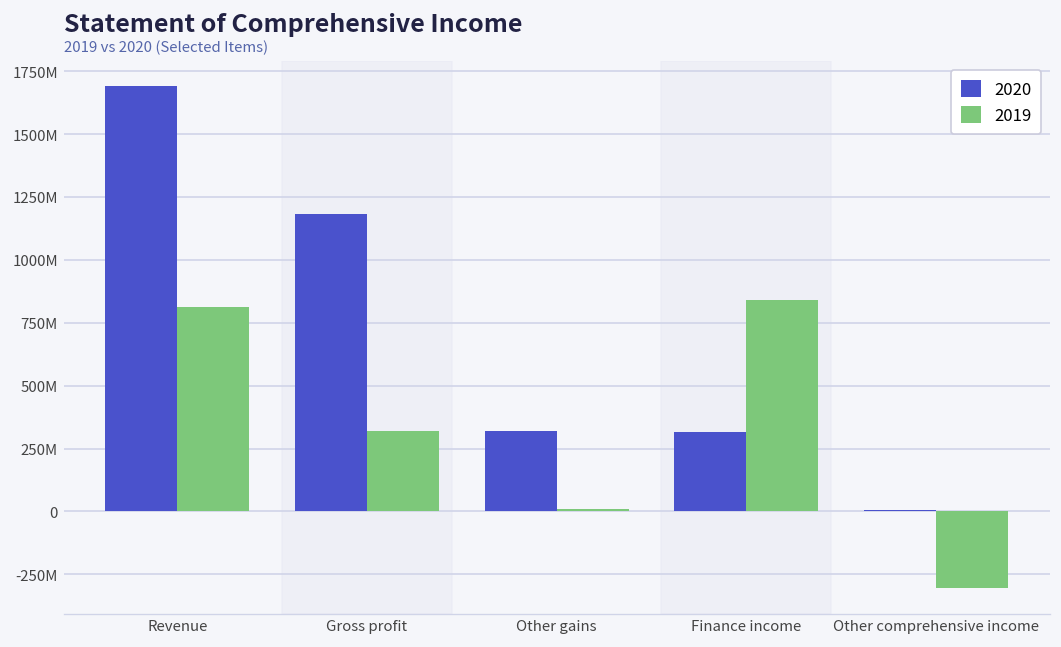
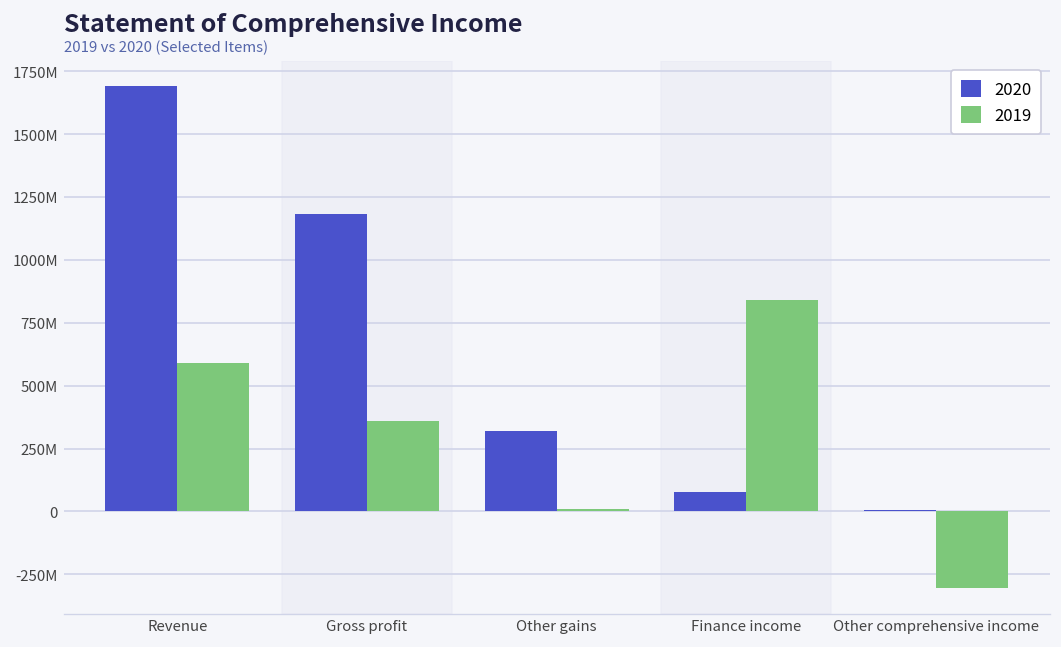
  {
    "2020": {
      "Revenue": 1690000000,
      "Gross profit": 1180000000,
      "Other gains": 320000000,
-     "Finance income": 320000000
+     "Finance income": 80000000
    },
    "2019": {
-     "Revenue": 810000000,
-     "Gross profit": 320000000,
+     "Revenue": 590000000,
+     "Gross profit": 360000000,
      "Finance income": 840000000,
      "Other comprehensive income": -310000000
    }
  }
